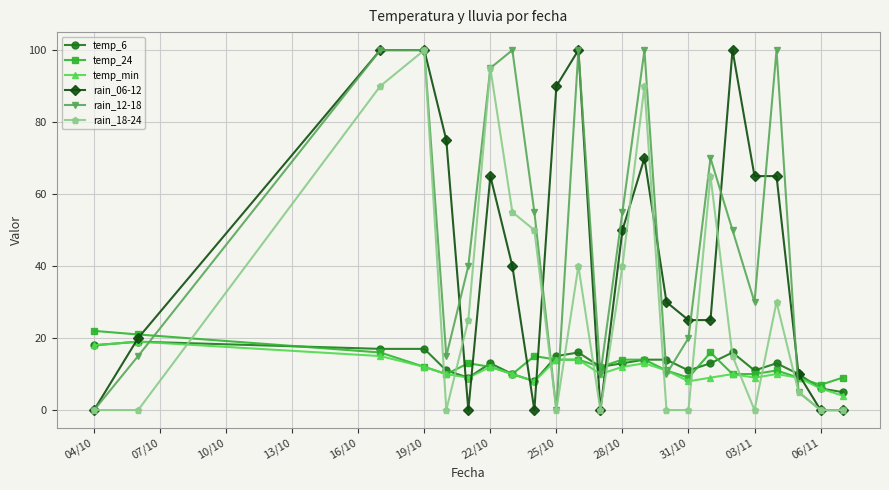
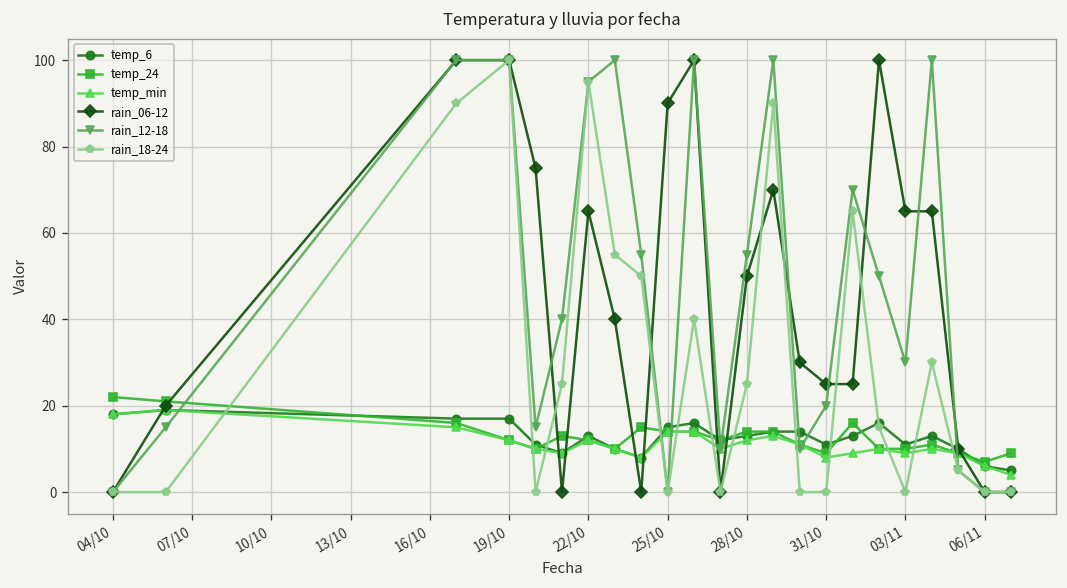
  {
    "rain_18-24": {
-     "28/10": 40,
+     "28/10": 25,
      "31/10": 0,
      "03/11": 0
    }
  }
